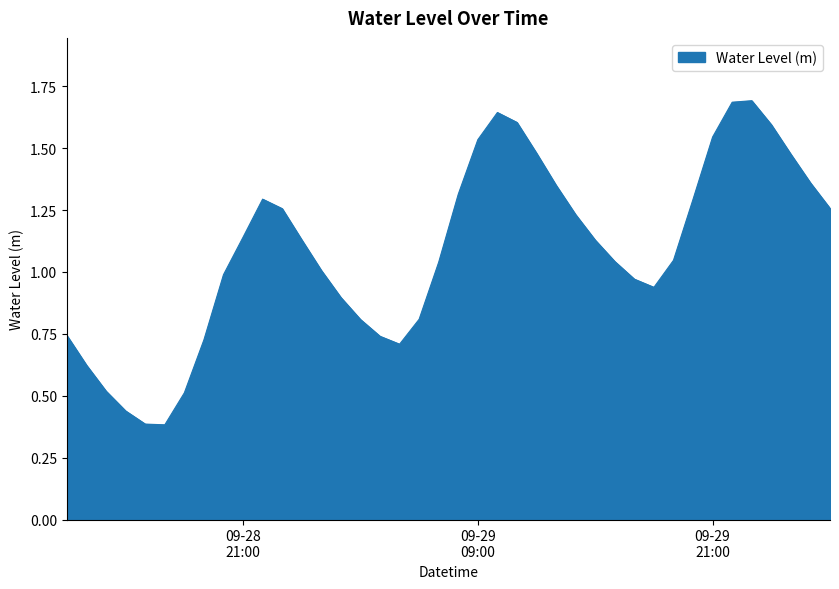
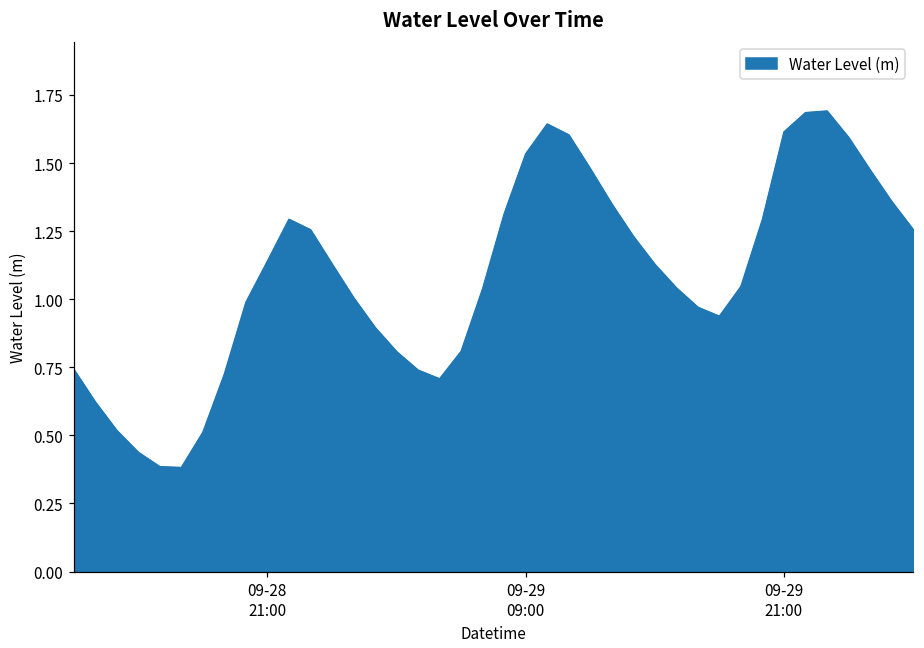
  {
    "09-28 21:00": 1.14,
    "09-29 09:00": 1.53,
-   "09-29 21:00": 1.54
+   "09-29 21:00": 1.61
  }
